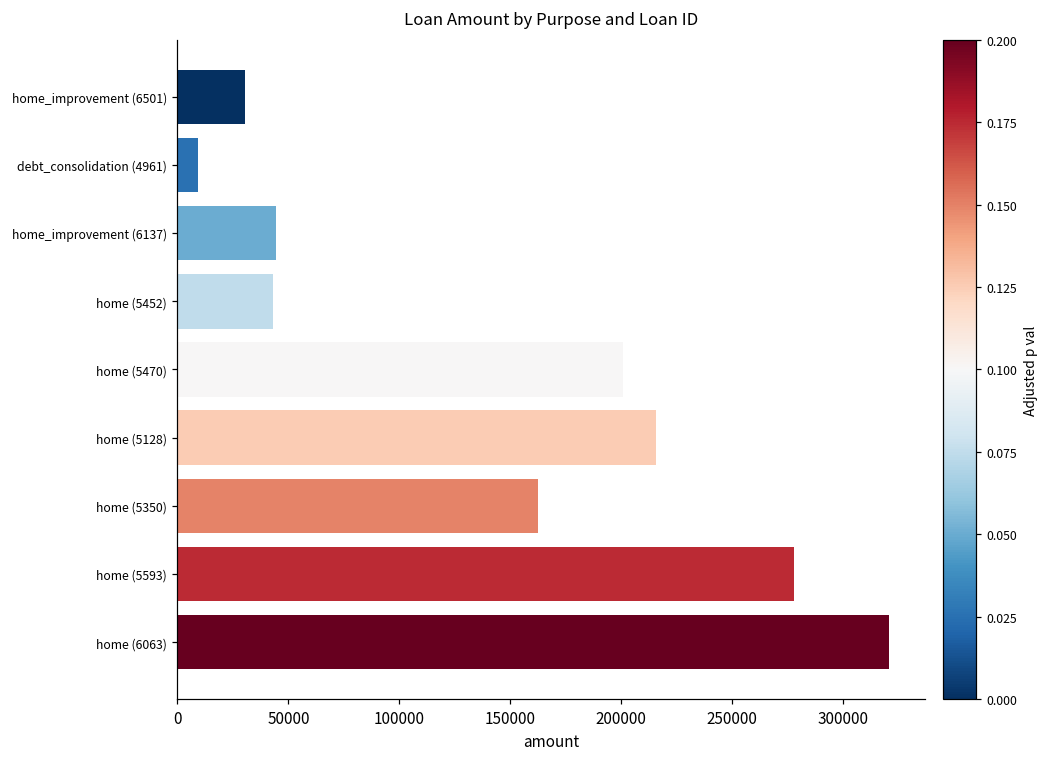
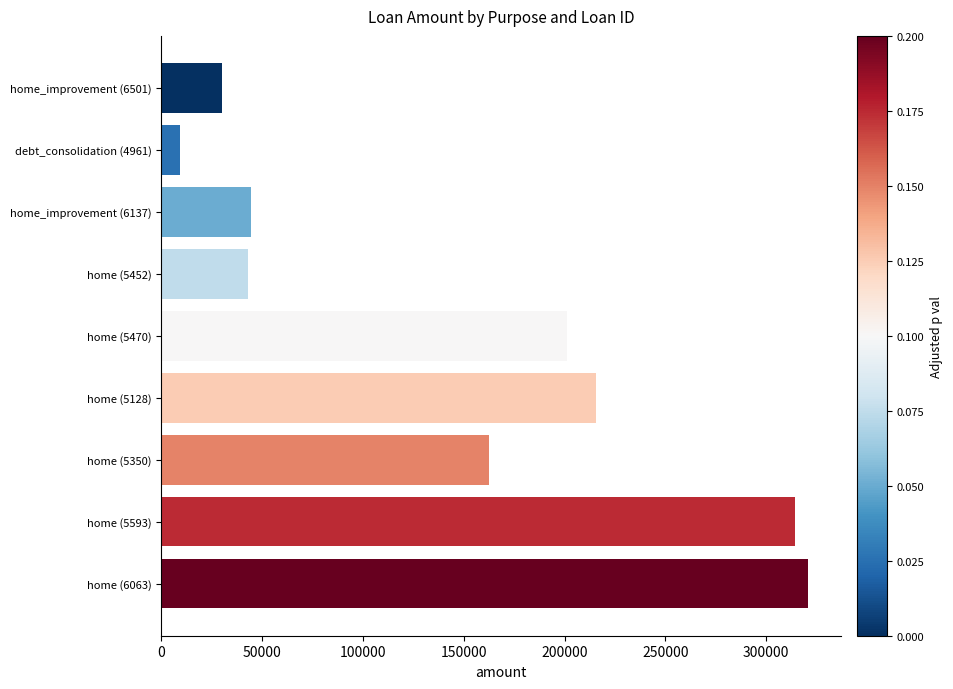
  {
    "home_improvement (6501)": 30000,
    "debt_consolidation (4961)": 9000,
    "home_improvement (6137)": 45000,
    "home (5452)": 43000,
    "home (5470)": 201000,
    "home (5128)": 216000,
    "home (5350)": 163000,
-   "home (5593)": 278000,
+   "home (5593)": 314000,
    "home (6063)": 321000
  }
